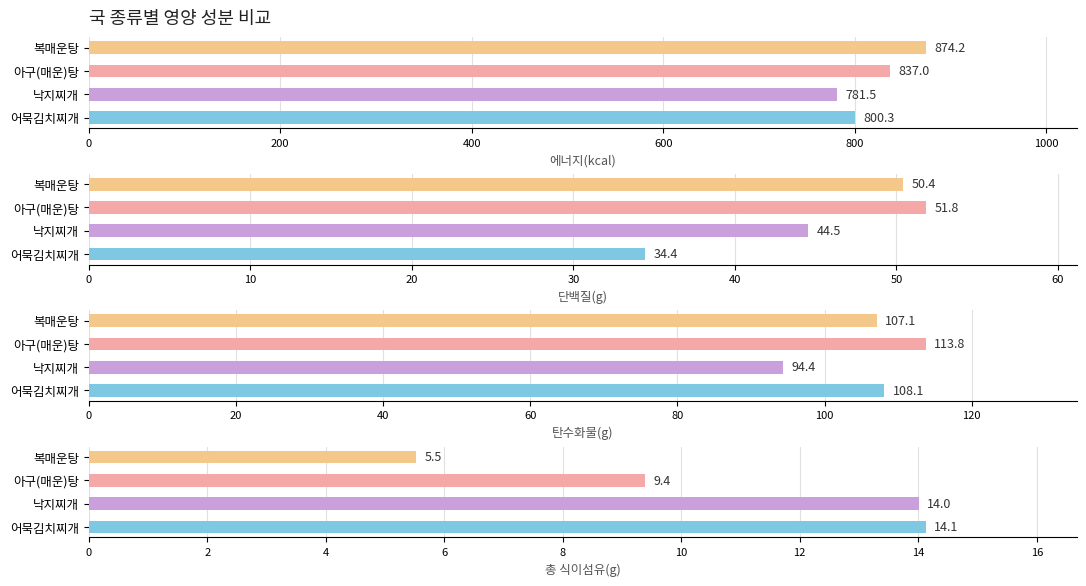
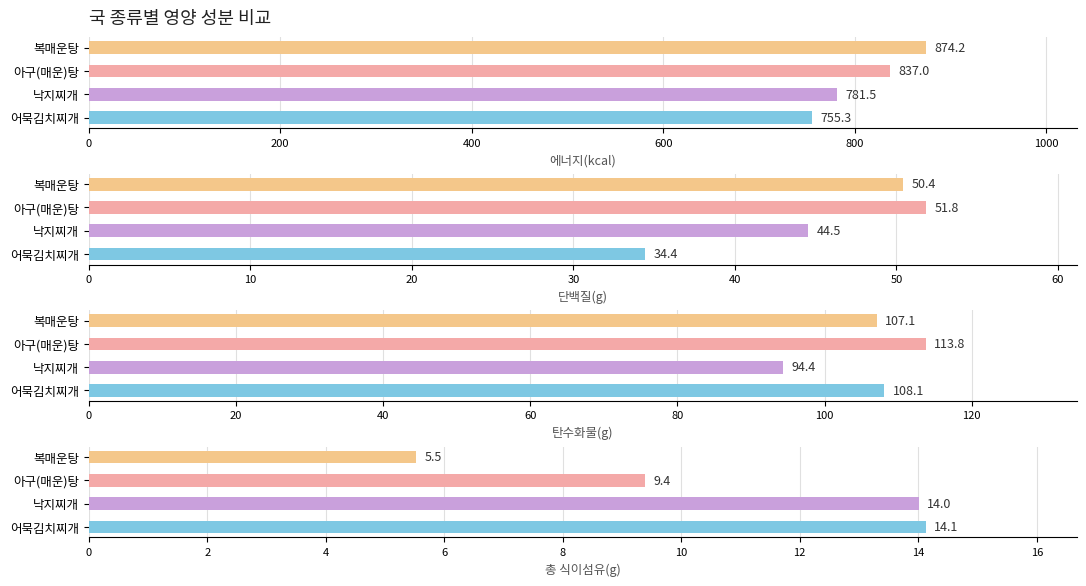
  {
    "국 종류별 영양 성분 비교": {
      "복매운탕": 874.2,
      "아구(매운)탕": 837.0,
      "낙지찌개": 781.5,
-     "어묵김치찌개": 800.3
+     "어묵김치찌개": 755.3
    }
  }
